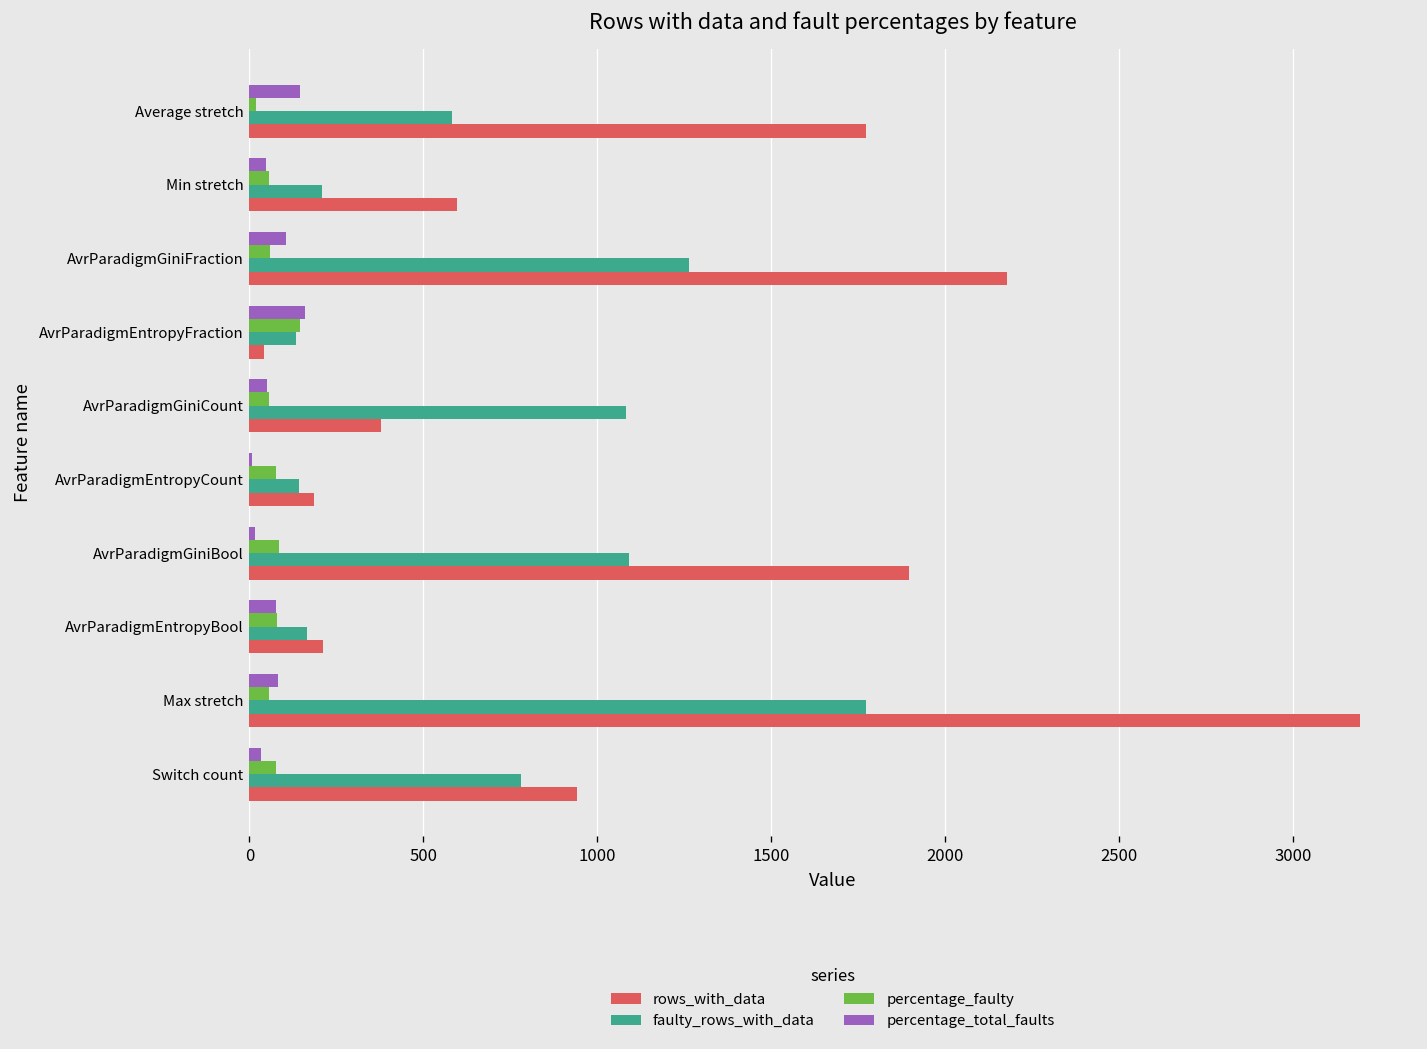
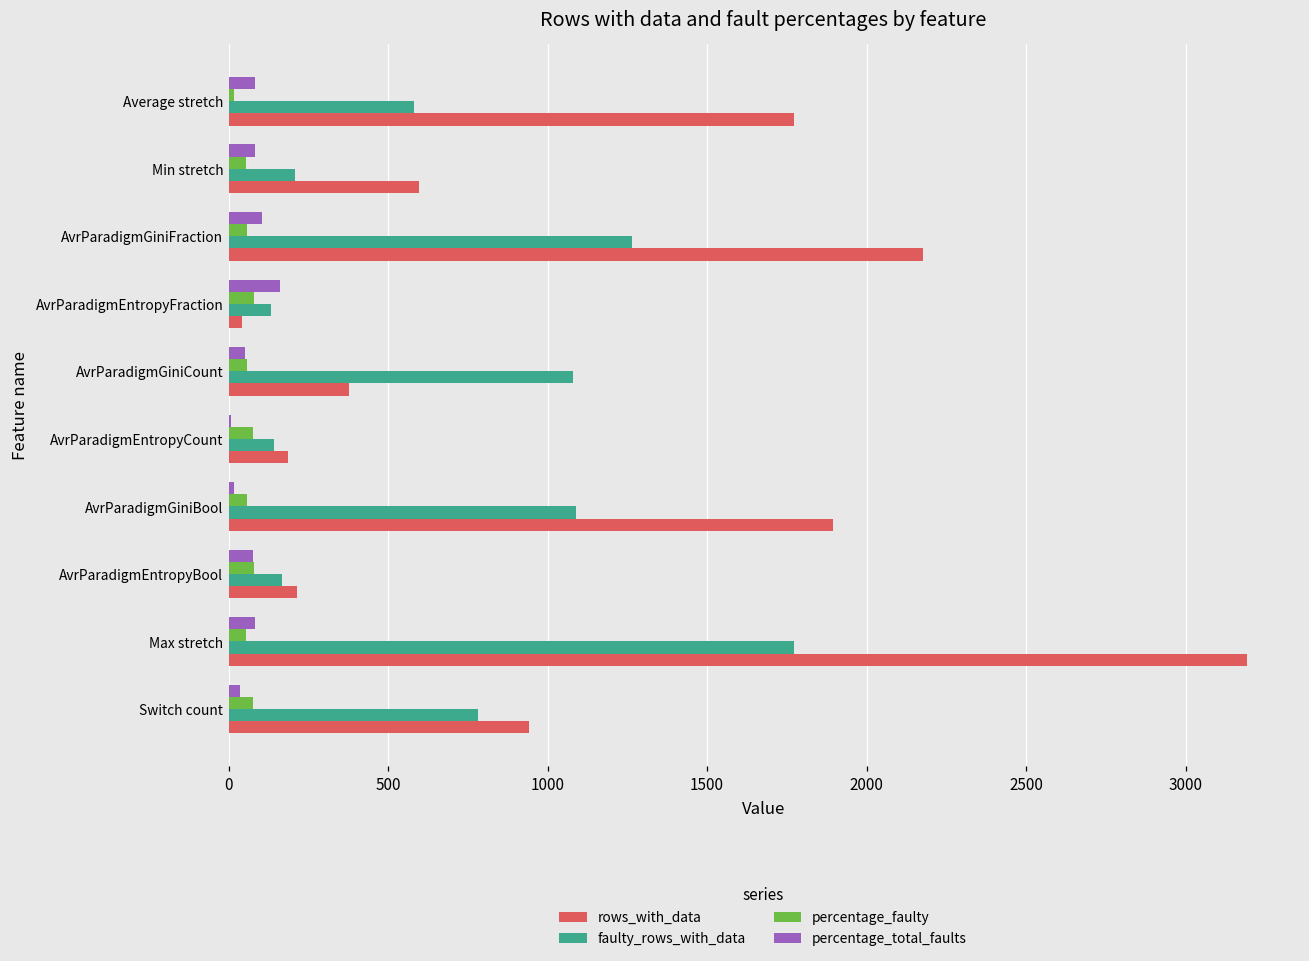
  {
    "rows_with_data": {
      "Average stretch": 1770,
      "Min stretch": 600,
      "AvrParadigmGiniFraction": 2180,
      "AvrParadigmEntropyFraction": 40,
      "AvrParadigmGiniCount": 380,
      "AvrParadigmEntropyCount": 190,
      "AvrParadigmGiniBool": 1900,
      "AvrParadigmEntropyBool": 210,
      "Max stretch": 3190,
      "Switch count": 940
    },
    "faulty_rows_with_data": {
      "Average stretch": 580,
      "Min stretch": 210,
      "AvrParadigmGiniFraction": 1260,
      "AvrParadigmEntropyFraction": 130,
      "AvrParadigmGiniCount": 1080,
      "AvrParadigmEntropyCount": 140,
      "AvrParadigmGiniBool": 1090,
      "AvrParadigmEntropyBool": 170,
      "Max stretch": 1770,
      "Switch count": 780
    },
    "percentage_faulty": {
      "Average stretch": 20,
      "Min stretch": 60,
      "AvrParadigmGiniFraction": 60,
-     "AvrParadigmEntropyFraction": 150,
+     "AvrParadigmEntropyFraction": 80,
      "AvrParadigmGiniCount": 60,
      "AvrParadigmEntropyCount": 80,
-     "AvrParadigmGiniBool": 90,
+     "AvrParadigmGiniBool": 60,
      "AvrParadigmEntropyBool": 80,
      "Max stretch": 60,
      "Switch count": 80
    },
    "percentage_total_faults": {
-     "Average stretch": 150,
-     "Min stretch": 50,
+     "Average stretch": 80,
+     "Min stretch": 80,
      "AvrParadigmGiniFraction": 110,
      "AvrParadigmEntropyFraction": 160,
      "AvrParadigmGiniCount": 50,
      "AvrParadigmGiniBool": 20,
      "AvrParadigmEntropyBool": 80,
      "Max stretch": 80,
      "Switch count": 30
    }
  }
